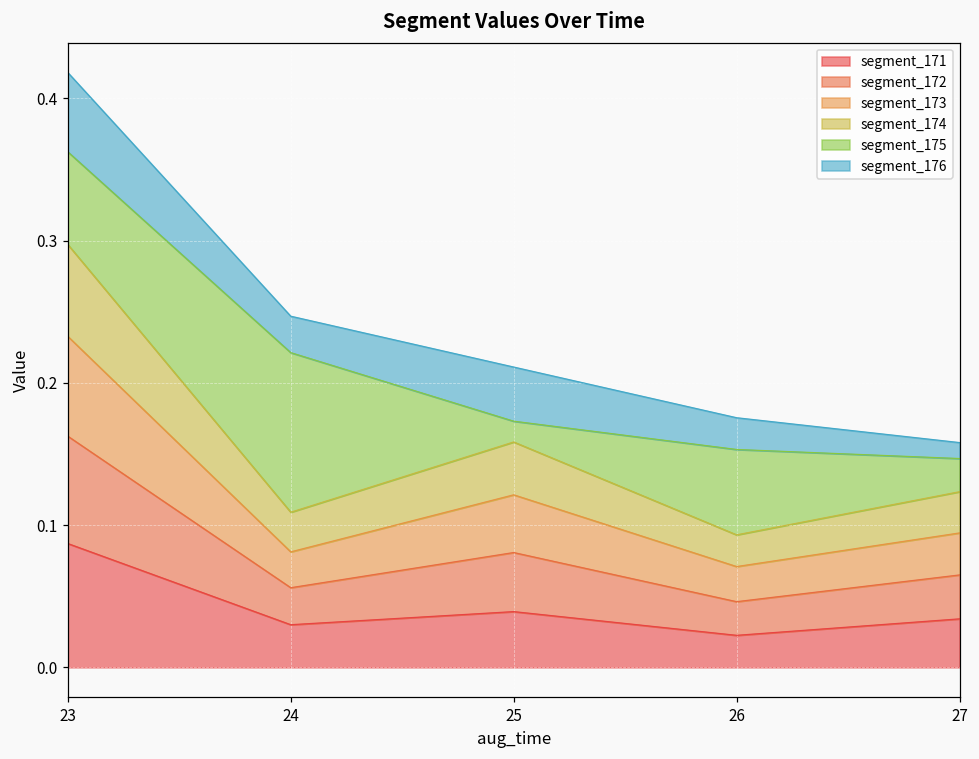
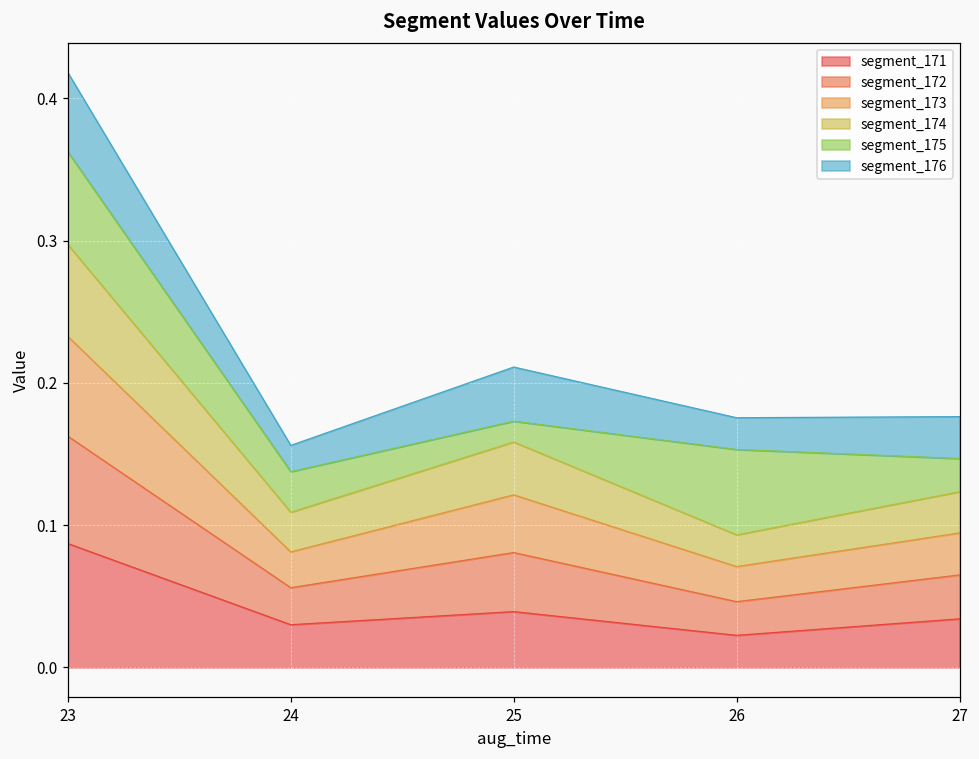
  {
    "segment_175": {
      "23": 0.065,
-     "24": 0.112,
+     "24": 0.029,
      "25": 0.015,
      "26": 0.060,
      "27": 0.023
    },
    "segment_176": {
      "23": 0.056,
-     "24": 0.026,
+     "24": 0.018,
      "25": 0.038,
      "26": 0.022,
-     "27": 0.011
+     "27": 0.029
    }
  }
